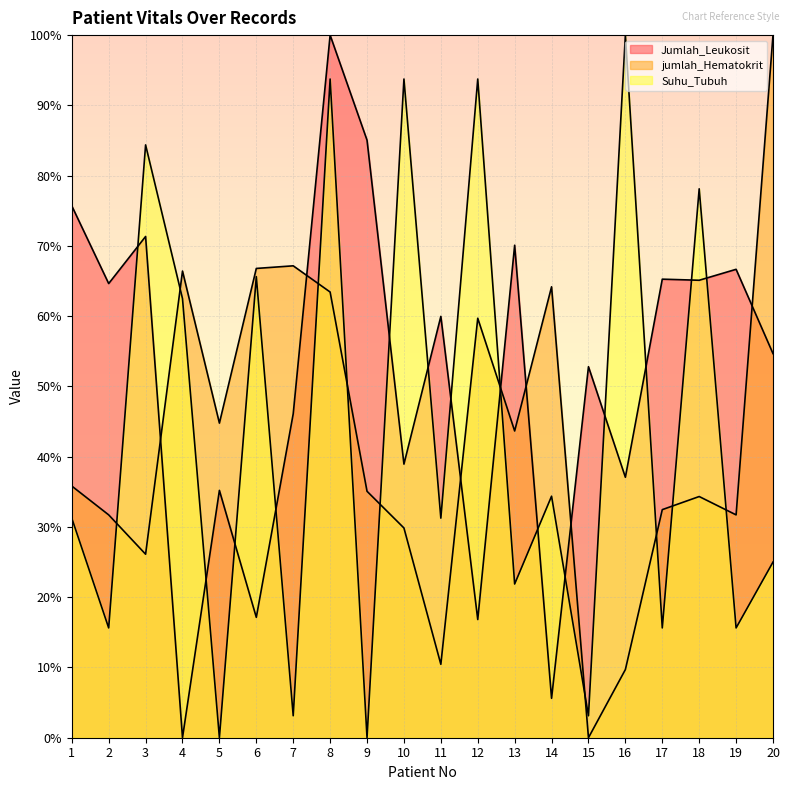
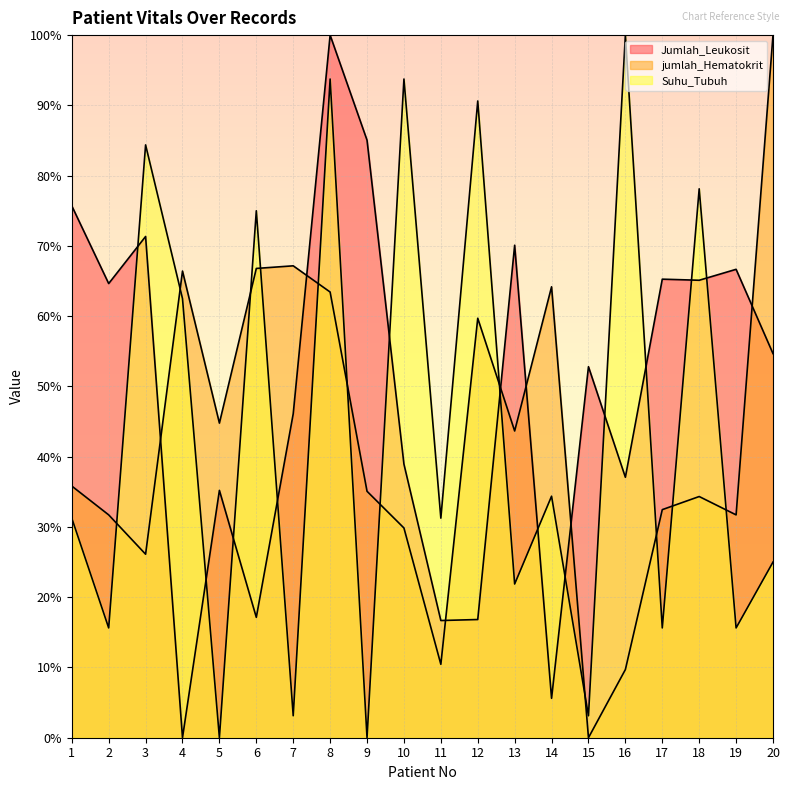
  {
    "Jumlah_Leukosit": {
      "1": "76%",
      "2": "65%",
      "3": "71%",
      "4": "0%",
      "5": "35%",
      "6": "17%",
      "7": "46%",
      "8": "100%",
      "9": "85%",
      "10": "39%",
-     "11": "60%",
+     "11": "17%",
      "12": "17%",
      "13": "70%",
      "14": "6%",
      "15": "53%",
      "16": "37%",
      "17": "65%",
      "18": "65%",
      "19": "67%",
      "20": "55%"
    },
    "jumlah_Hematokrit": {
      "1": "36%",
      "2": "32%",
      "3": "26%",
      "4": "66%",
      "5": "45%",
      "6": "67%",
      "7": "67%",
      "8": "63%",
      "9": "35%",
      "10": "30%",
      "11": "10%",
      "12": "60%",
      "13": "44%",
      "14": "64%",
      "15": "0%",
      "16": "10%",
      "17": "32%",
      "18": "34%",
      "19": "32%",
      "20": "100%"
    },
    "Suhu_Tubuh": {
      "1": "31%",
      "2": "16%",
      "3": "84%",
      "4": "62%",
      "5": "0%",
-     "6": "66%",
+     "6": "75%",
      "7": "3%",
      "8": "94%",
      "9": "0%",
      "10": "94%",
      "11": "31%",
-     "12": "94%",
+     "12": "91%",
      "13": "22%",
      "14": "34%",
      "15": "3%",
      "16": "100%",
      "17": "16%",
      "18": "78%",
      "19": "16%",
      "20": "25%"
    }
  }
